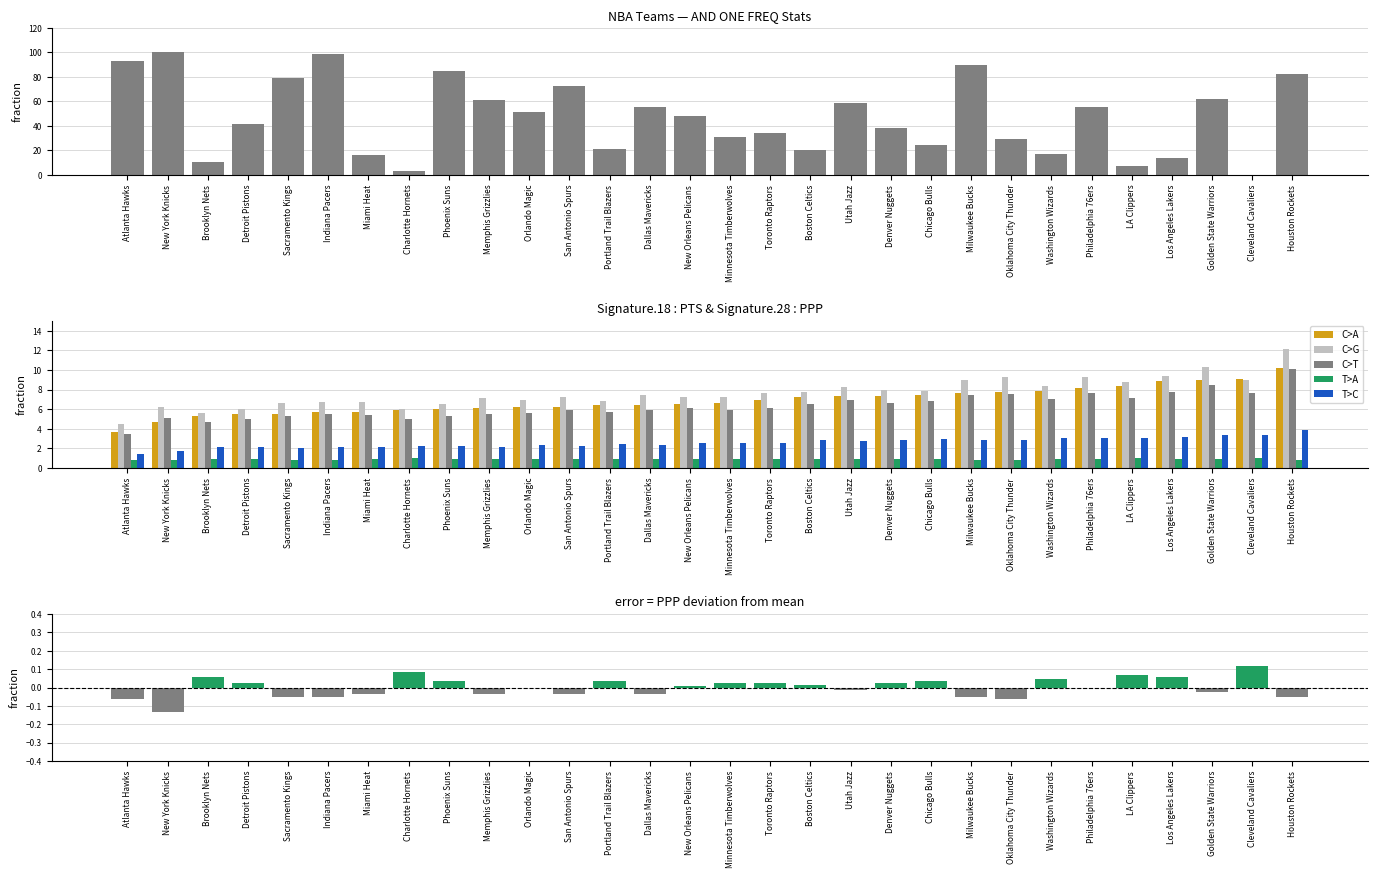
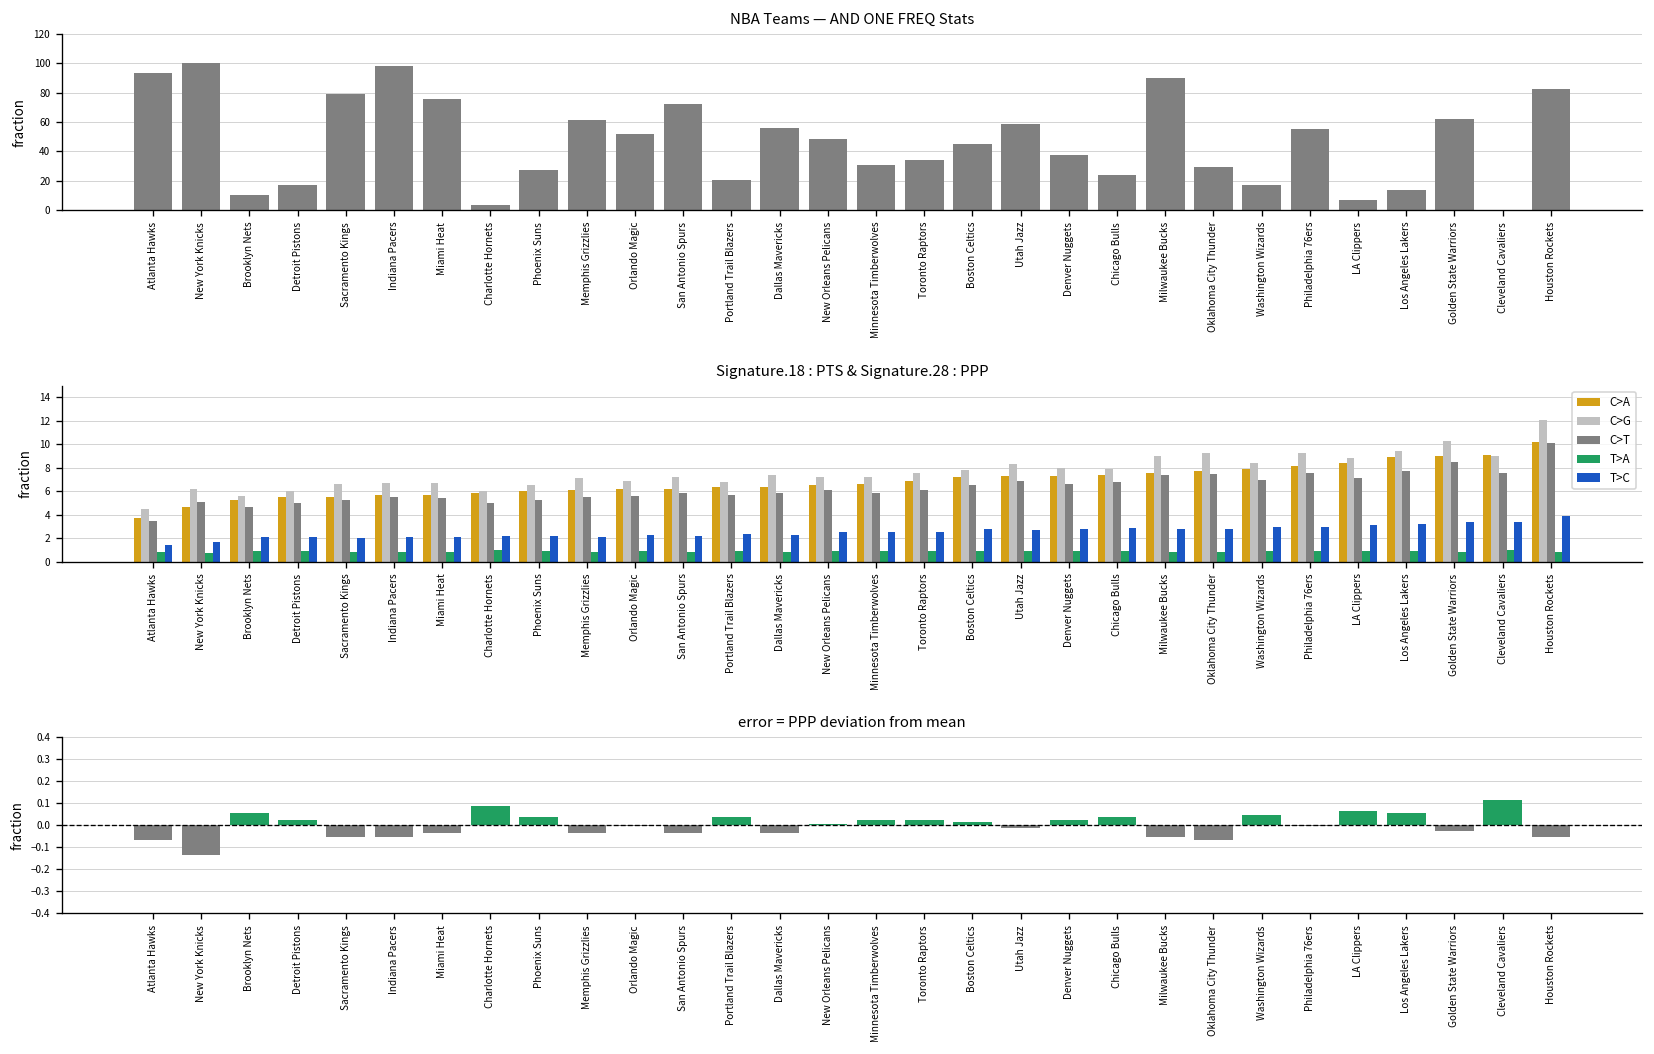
  {
    "NBA Teams — AND ONE FREQ Stats": {
      "Atlanta Hawks": 93,
      "New York Knicks": 100,
      "Brooklyn Nets": 10,
-     "Detroit Pistons": 41,
+     "Detroit Pistons": 17,
      "Sacramento Kings": 79,
      "Indiana Pacers": 98,
-     "Miami Heat": 16,
+     "Miami Heat": 76,
      "Charlotte Hornets": 3,
-     "Phoenix Suns": 85,
+     "Phoenix Suns": 28,
      "Memphis Grizzlies": 61,
      "Orlando Magic": 52,
      "San Antonio Spurs": 72,
      "Portland Trail Blazers": 21,
      "Dallas Mavericks": 56,
      "New Orleans Pelicans": 48,
      "Minnesota Timberwolves": 31,
      "Toronto Raptors": 35,
-     "Boston Celtics": 20,
+     "Boston Celtics": 45,
      "Utah Jazz": 59,
      "Denver Nuggets": 38,
      "Chicago Bulls": 24,
      "Milwaukee Bucks": 90,
      "Oklahoma City Thunder": 30,
      "Washington Wizards": 17,
      "Philadelphia 76ers": 55,
      "LA Clippers": 7,
      "Los Angeles Lakers": 14,
      "Golden State Warriors": 62,
      "Cleveland Cavaliers": 0,
      "Houston Rockets": 83
    },
    "error = PPP deviation from mean": {
      "Atlanta Hawks": -0.06,
      "New York Knicks": -0.13,
      "Brooklyn Nets": 0.06,
      "Detroit Pistons": 0.03,
      "Sacramento Kings": -0.05,
      "Indiana Pacers": -0.05,
      "Miami Heat": -0.03,
      "Charlotte Hornets": 0.09,
      "Phoenix Suns": 0.04,
      "Memphis Grizzlies": -0.03,
      "San Antonio Spurs": -0.03,
      "Portland Trail Blazers": 0.04,
      "Dallas Mavericks": -0.03,
      "Minnesota Timberwolves": 0.03,
      "Toronto Raptors": 0.03,
      "Boston Celtics": 0.02,
      "Utah Jazz": -0.01,
      "Denver Nuggets": 0.03,
      "Chicago Bulls": 0.04,
      "Milwaukee Bucks": -0.05,
      "Oklahoma City Thunder": -0.06,
      "Washington Wizards": 0.05,
      "LA Clippers": 0.07,
      "Los Angeles Lakers": 0.06,
      "Golden State Warriors": -0.02,
      "Cleveland Cavaliers": 0.12,
      "Houston Rockets": -0.05
    }
  }
